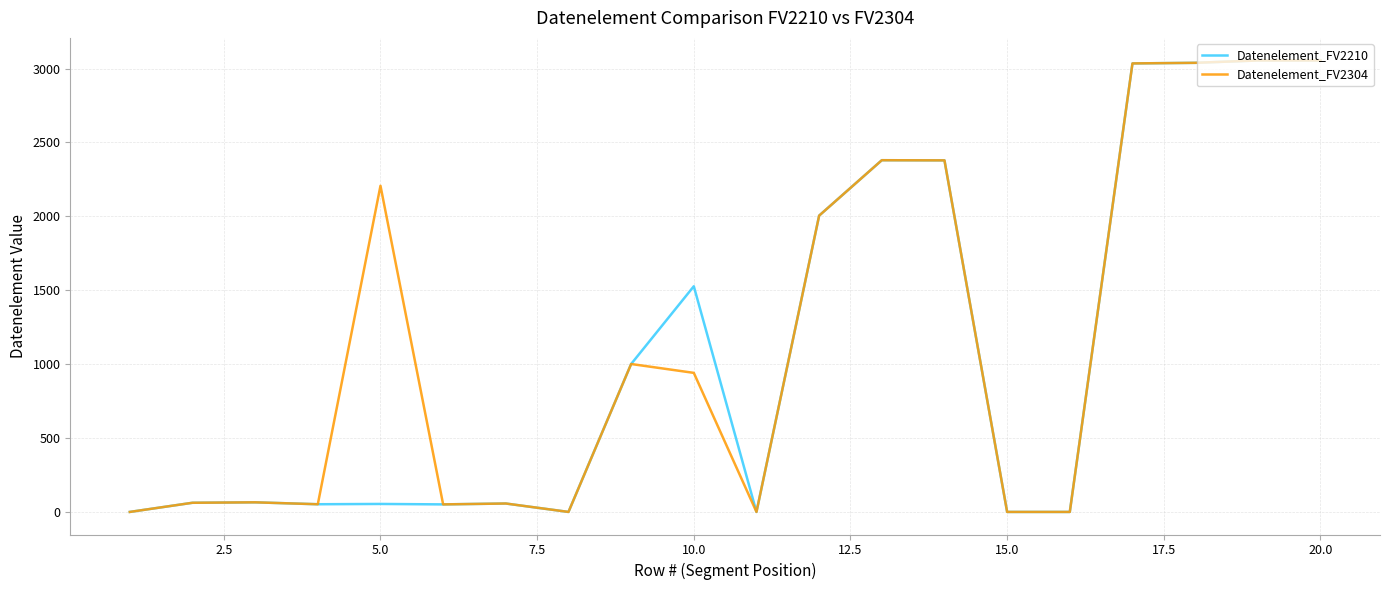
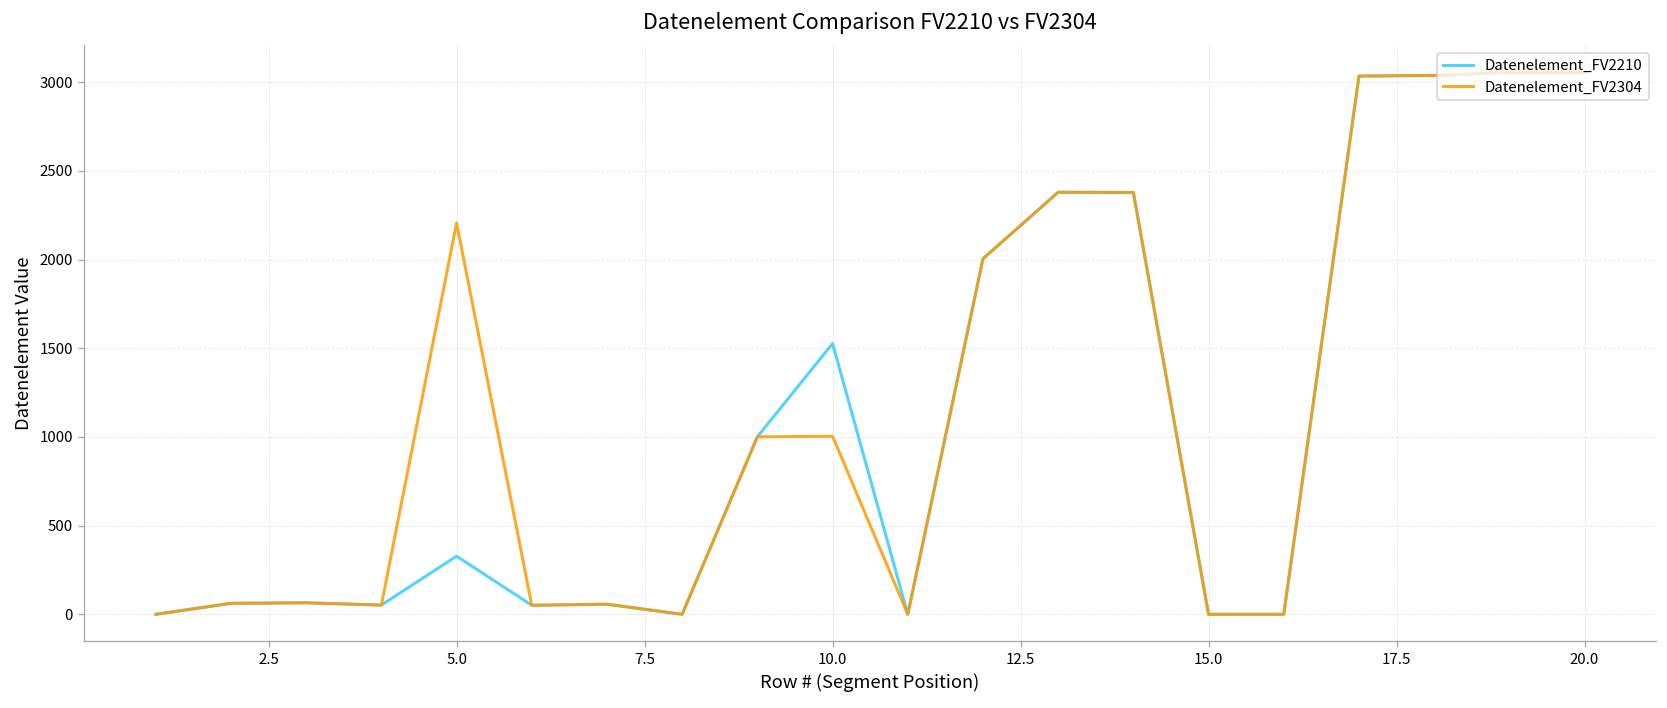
  {
    "Datenelement_FV2210": {
-     "5.0": 50,
+     "5.0": 330,
      "10.0": 1530
    },
    "Datenelement_FV2304": {
      "5.0": 2210,
-     "10.0": 940
+     "10.0": 1000
    }
  }
